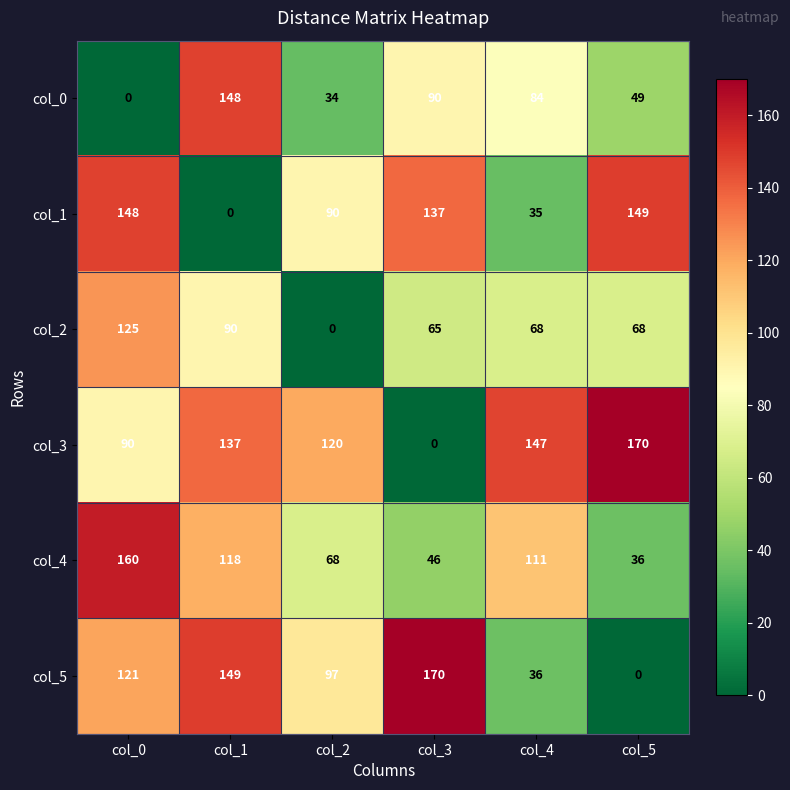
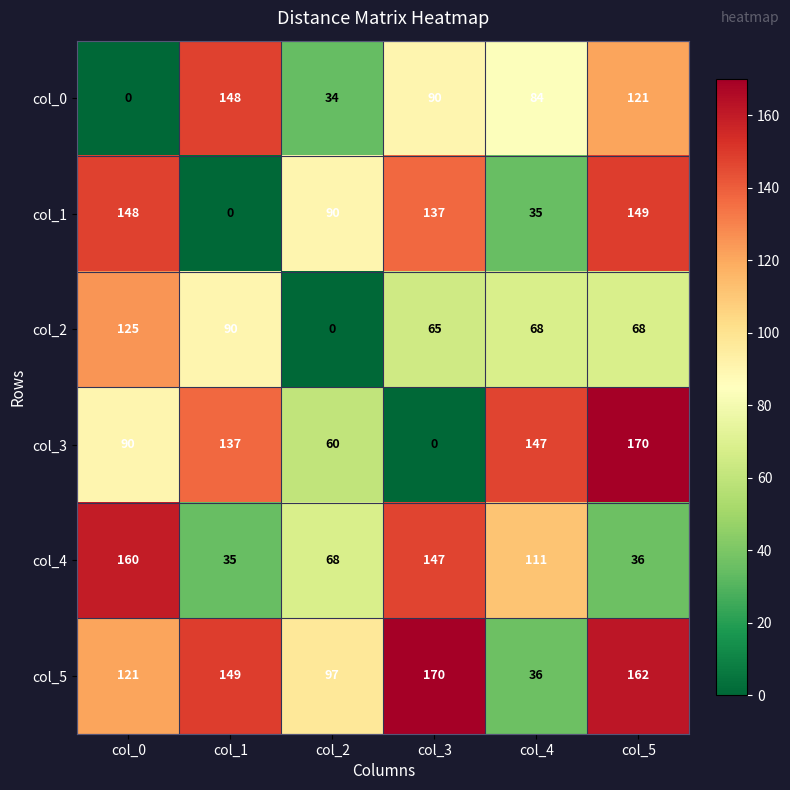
  {
    "col_0": {
      "col_0": 0,
      "col_1": 148,
      "col_2": 34,
      "col_3": 90,
      "col_4": 84,
-     "col_5": 49
+     "col_5": 121
    },
    "col_1": {
      "col_0": 148,
      "col_1": 0,
      "col_2": 90,
      "col_3": 137,
      "col_4": 35,
      "col_5": 149
    },
    "col_2": {
      "col_0": 125,
      "col_1": 90,
      "col_2": 0,
      "col_3": 65,
      "col_4": 68,
      "col_5": 68
    },
    "col_3": {
      "col_0": 90,
      "col_1": 137,
-     "col_2": 120,
+     "col_2": 60,
      "col_3": 0,
      "col_4": 147,
      "col_5": 170
    },
    "col_4": {
      "col_0": 160,
-     "col_1": 118,
+     "col_1": 35,
      "col_2": 68,
-     "col_3": 46,
+     "col_3": 147,
      "col_4": 111,
      "col_5": 36
    },
    "col_5": {
      "col_0": 121,
      "col_1": 149,
      "col_2": 97,
      "col_3": 170,
      "col_4": 36,
-     "col_5": 0
+     "col_5": 162
    }
  }
